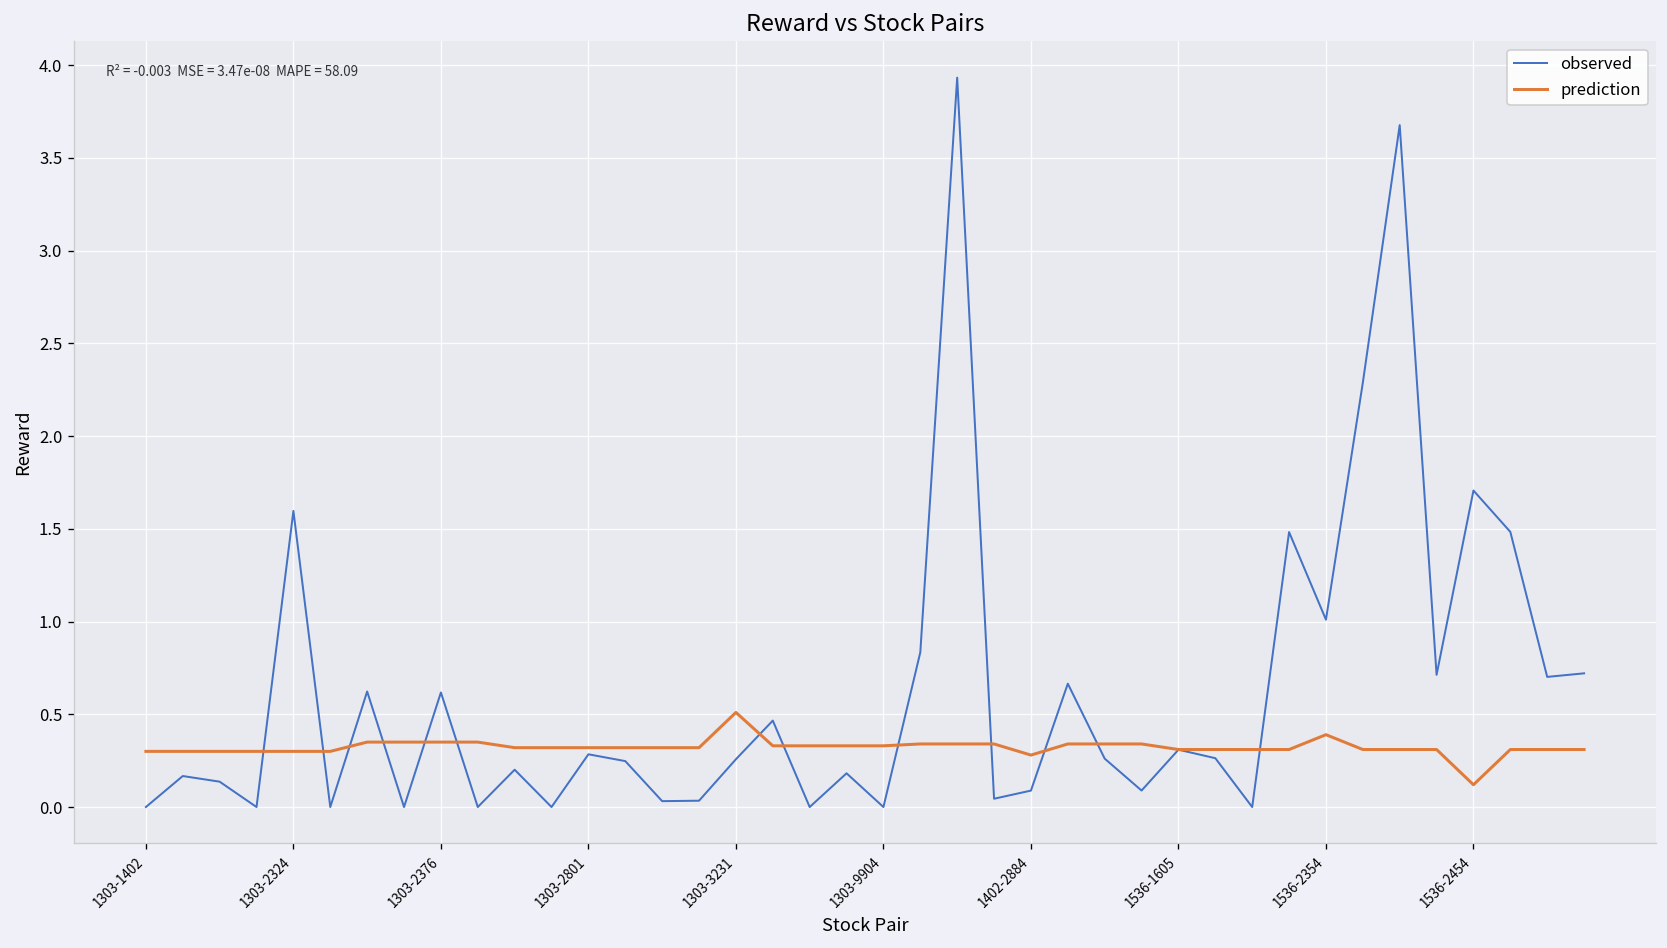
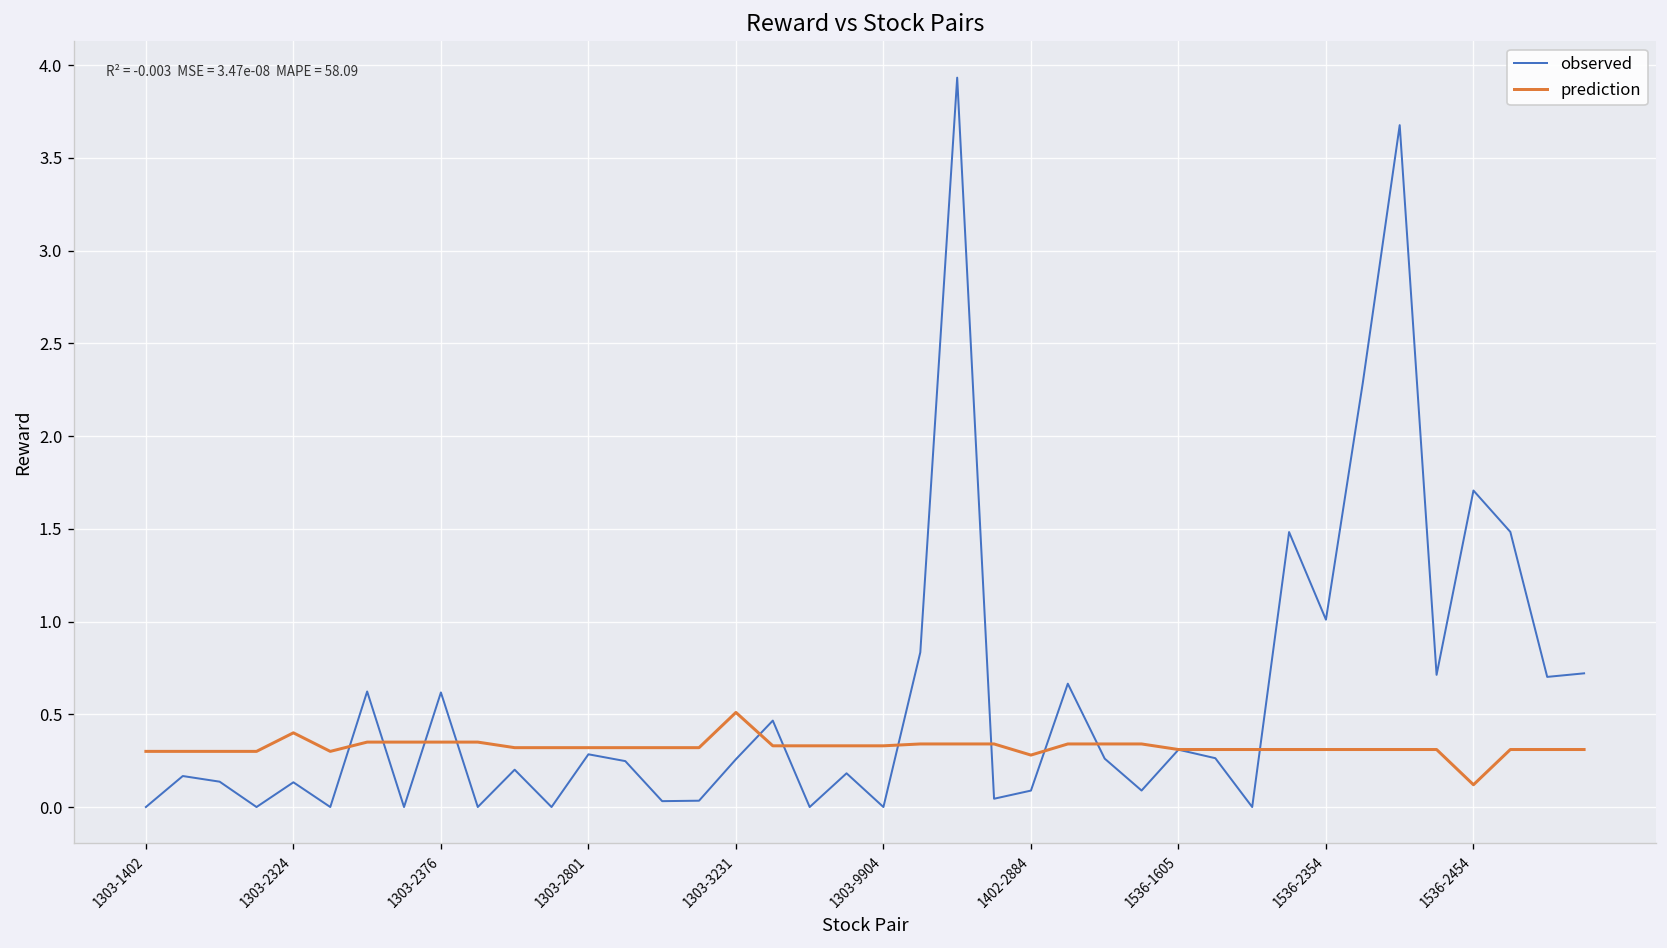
  {
    "observed": {
      "1303-1402": 0.00,
-     "1303-2324": 1.60,
+     "1303-2324": 0.13,
      "1303-2376": 0.62,
      "1303-2801": 0.28,
      "1303-3231": 0.26,
      "1303-9904": 0.00,
      "1402-2884": 0.09,
      "1536-2354": 1.01,
      "1536-2454": 1.71
    },
    "prediction": {
      "1303-1402": 0.30,
-     "1303-2324": 0.3,
+     "1303-2324": 0.4,
      "1303-2376": 0.35,
      "1303-2801": 0.32,
      "1303-3231": 0.51,
      "1303-9904": 0.33,
      "1402-2884": 0.28,
-     "1536-2354": 0.39,
+     "1536-2354": 0.31,
      "1536-2454": 0.12
    }
  }
